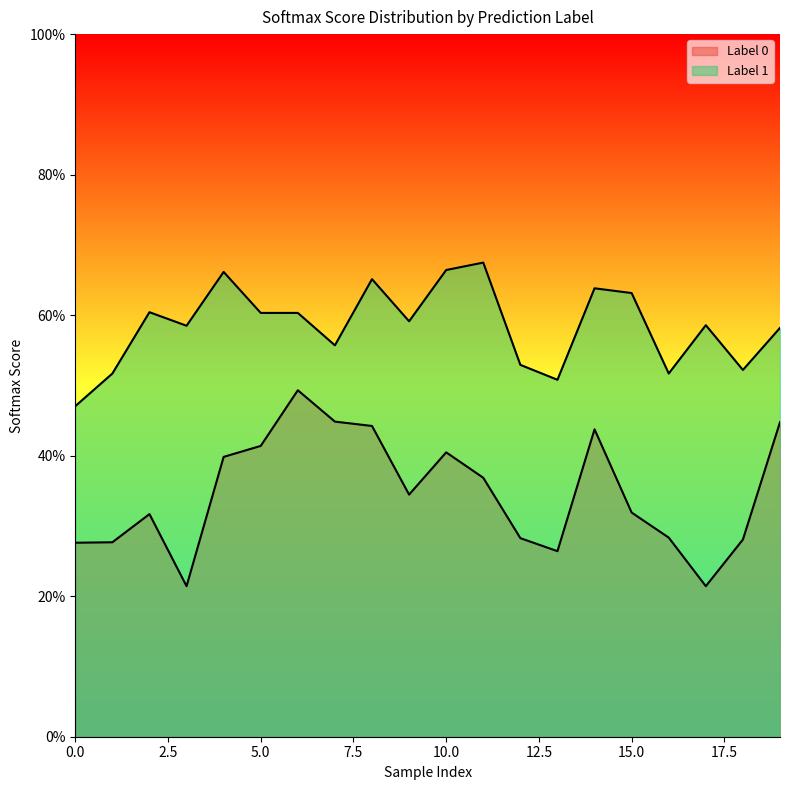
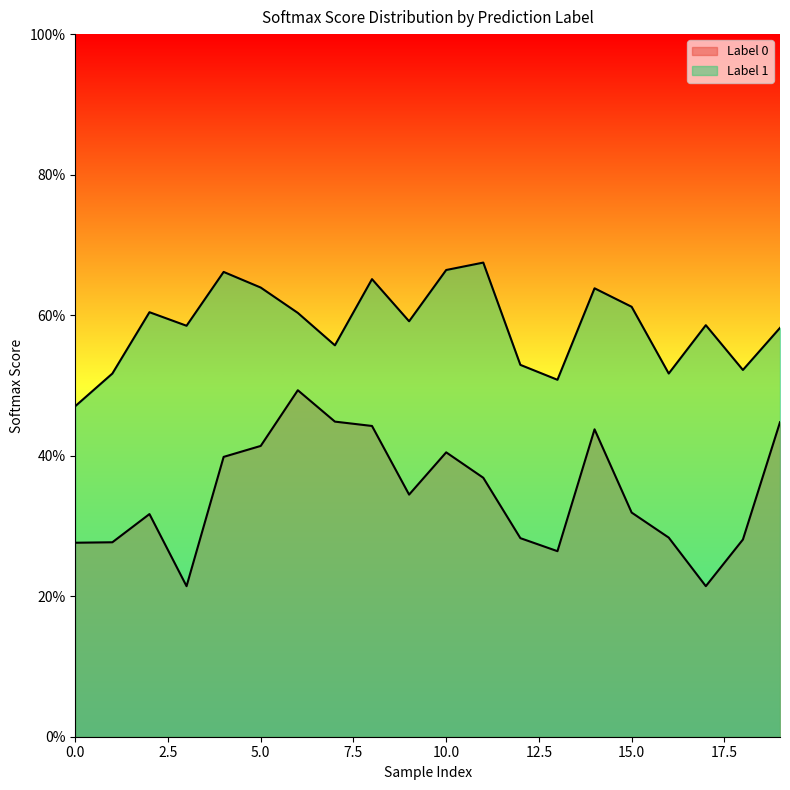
  {
    "Label 0": {
      "0.0": "28%",
      "5.0": "41%",
      "10.0": "40%",
      "15.0": "32%"
    },
    "Label 1": {
      "0.0": "47%",
-     "5.0": "60%",
+     "5.0": "64%",
      "10.0": "66%",
-     "15.0": "63%"
+     "15.0": "61%"
    }
  }
